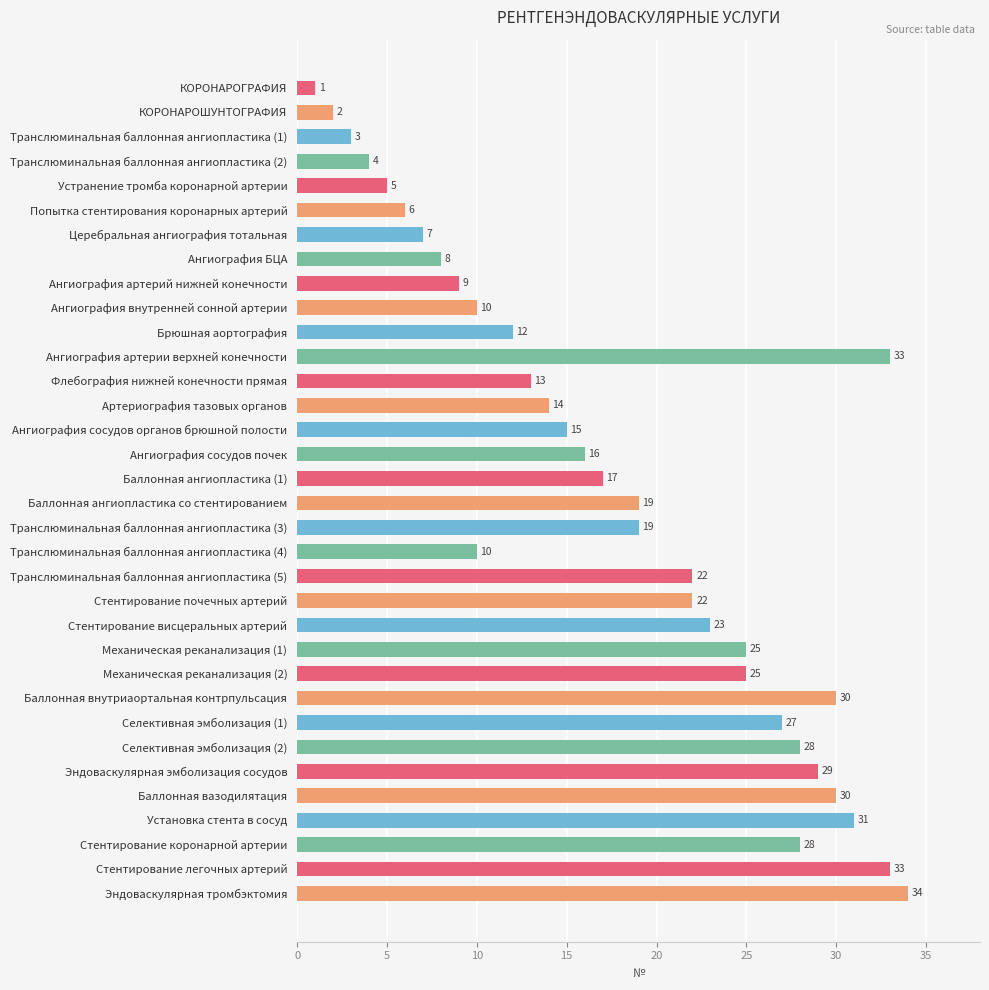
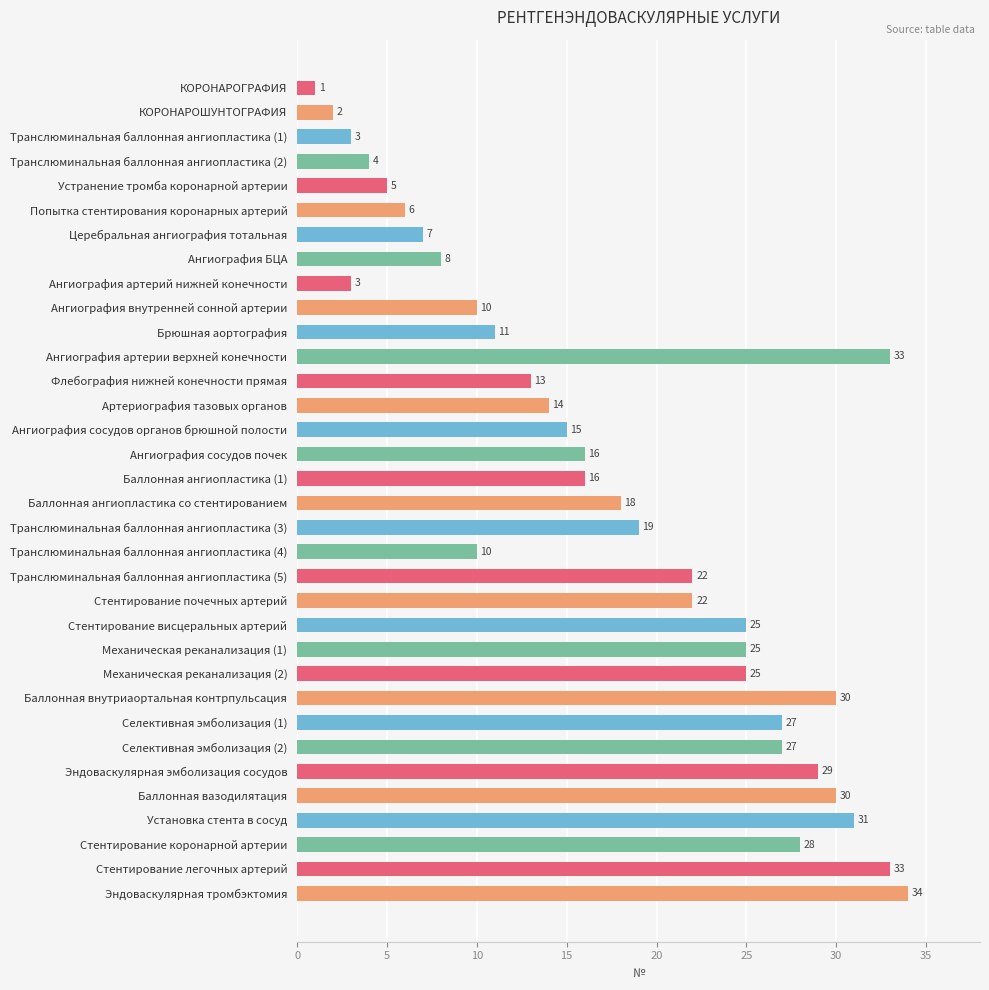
  {
    "КОРОНАРОГРАФИЯ": 1,
    "КОРОНАРОШУНТОГРАФИЯ": 2,
    "Транслюминальная баллонная ангиопластика (1)": 3,
    "Транслюминальная баллонная ангиопластика (2)": 4,
    "Устранение тромба коронарной артерии": 5,
    "Попытка стентирования коронарных артерий": 6,
    "Церебральная ангиография тотальная": 7,
    "Ангиография БЦА": 8,
-   "Ангиография артерий нижней конечности": 9,
+   "Ангиография артерий нижней конечности": 3,
    "Ангиография внутренней сонной артерии": 10,
-   "Брюшная аортография": 12,
+   "Брюшная аортография": 11,
    "Ангиография артерии верхней конечности": 33,
    "Флебография нижней конечности прямая": 13,
    "Артериография тазовых органов": 14,
    "Ангиография сосудов органов брюшной полости": 15,
    "Ангиография сосудов почек": 16,
-   "Баллонная ангиопластика (1)": 17,
-   "Баллонная ангиопластика со стентированием": 19,
+   "Баллонная ангиопластика (1)": 16,
+   "Баллонная ангиопластика со стентированием": 18,
    "Транслюминальная баллонная ангиопластика (3)": 19,
    "Транслюминальная баллонная ангиопластика (4)": 10,
    "Транслюминальная баллонная ангиопластика (5)": 22,
    "Стентирование почечных артерий": 22,
-   "Стентирование висцеральных артерий": 23,
+   "Стентирование висцеральных артерий": 25,
    "Механическая реканализация (1)": 25,
    "Механическая реканализация (2)": 25,
    "Баллонная внутриаортальная контрпульсация": 30,
    "Селективная эмболизация (1)": 27,
-   "Селективная эмболизация (2)": 28,
+   "Селективная эмболизация (2)": 27,
    "Эндоваскулярная эмболизация сосудов": 29,
    "Баллонная вазодилятация": 30,
    "Установка стента в сосуд": 31,
    "Стентирование коронарной артерии": 28,
    "Стентирование легочных артерий": 33,
    "Эндоваскулярная тромбэктомия": 34
  }
